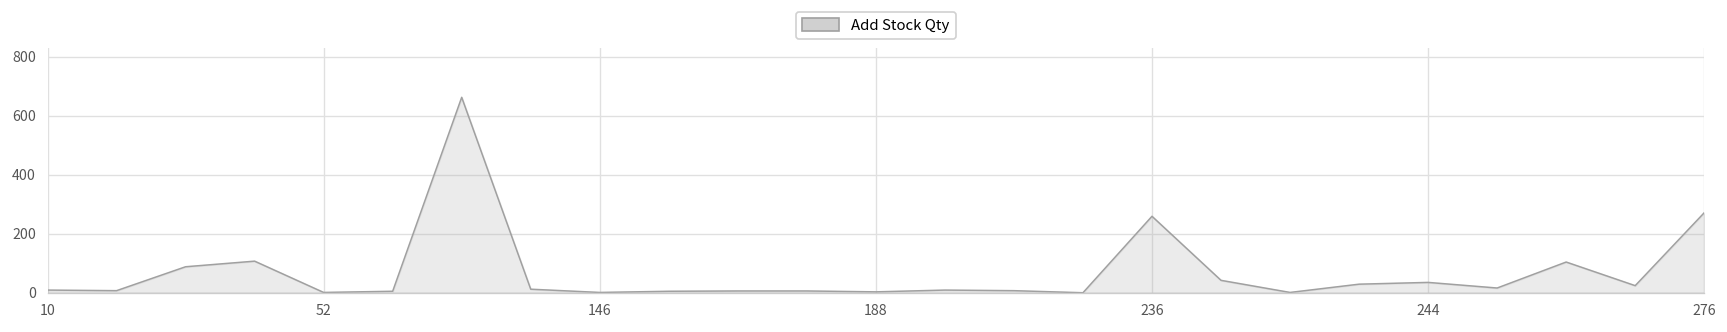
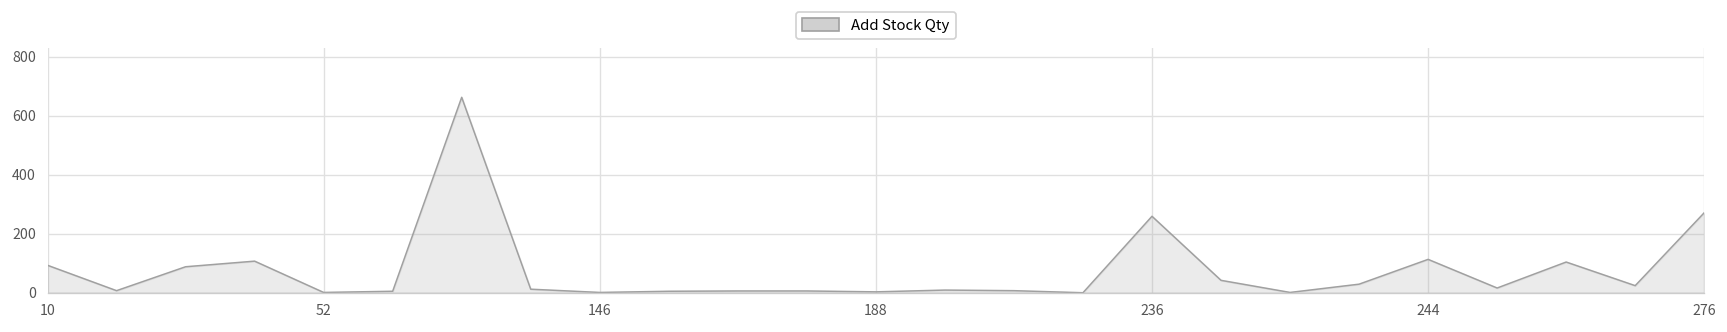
  {
-   "10": 10,
+   "10": 90,
    "52": 0,
    "146": 0,
    "188": 0,
    "236": 260,
-   "244": 40,
+   "244": 110,
    "276": 270
  }
